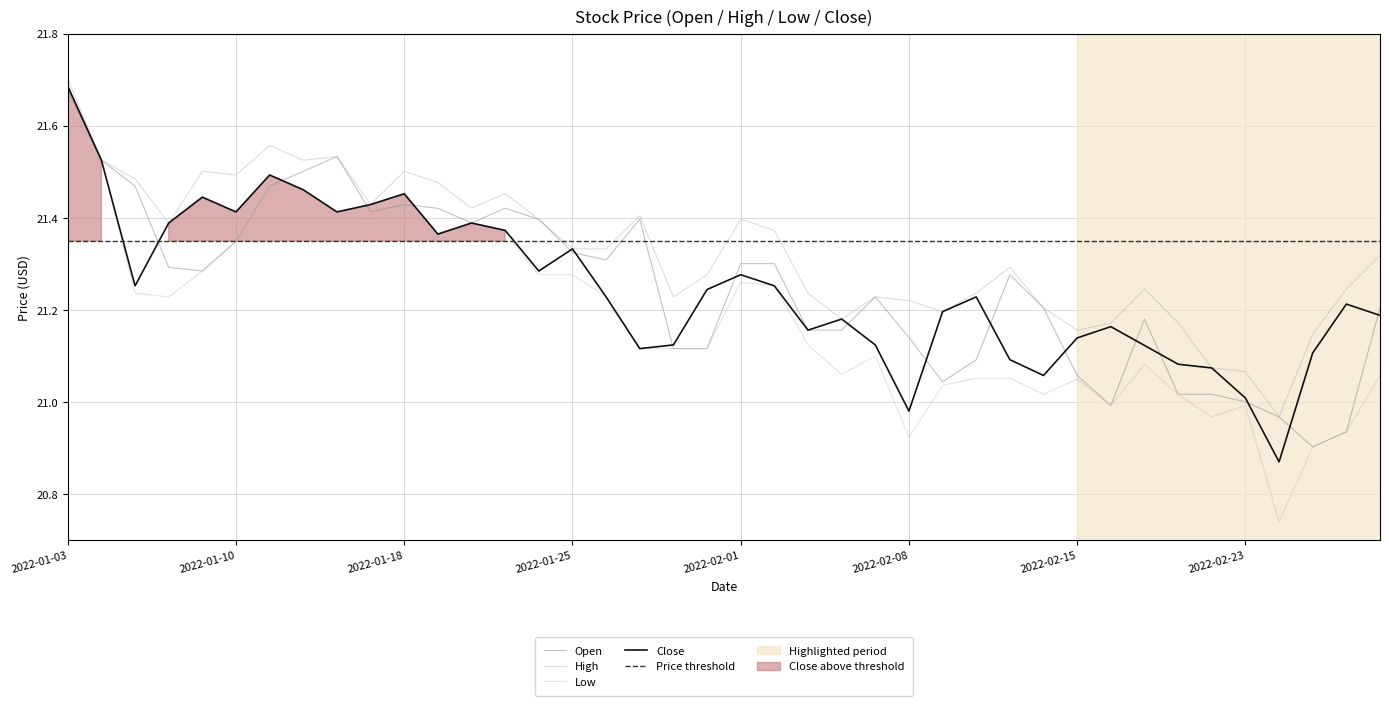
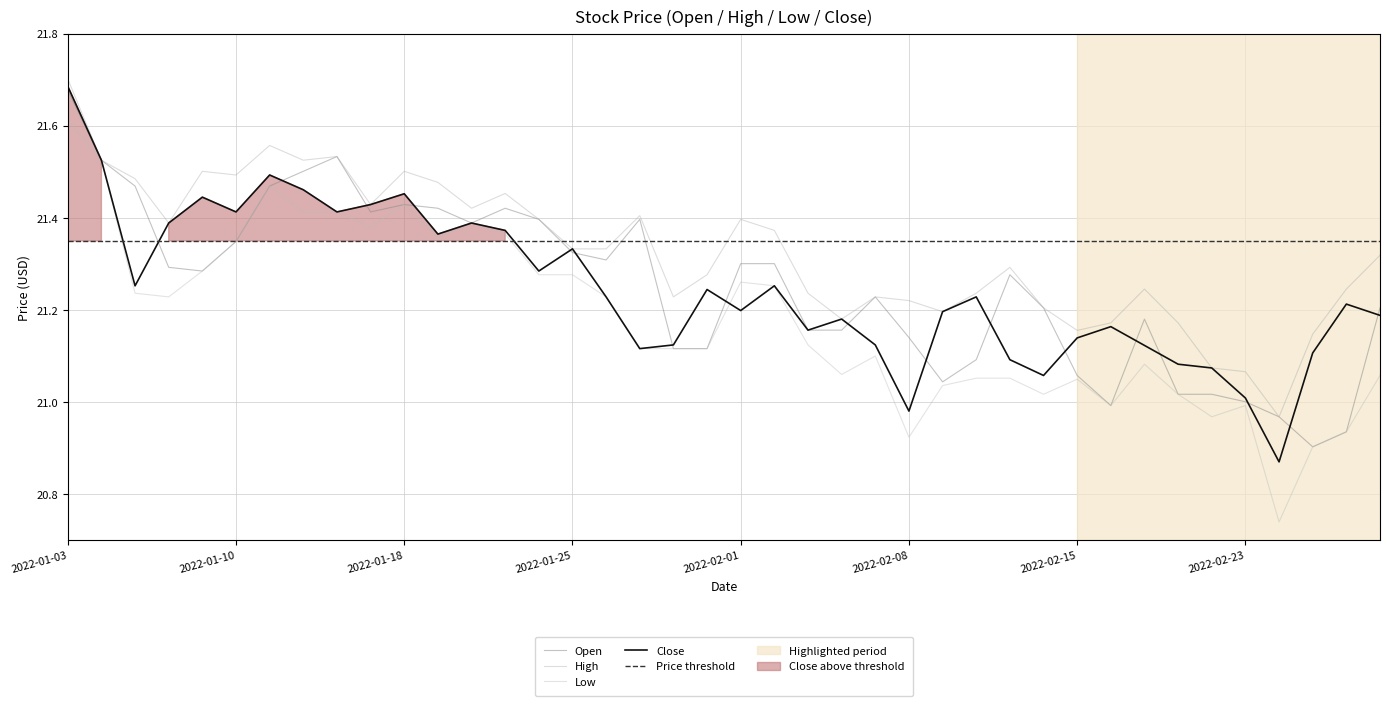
  {
    "Close": {
      "2022-01-03": 21.69,
      "2022-01-10": 21.41,
      "2022-01-18": 21.45,
-     "2022-02-01": 21.28,
+     "2022-02-01": 21.20,
      "2022-02-08": 20.98
    }
  }
